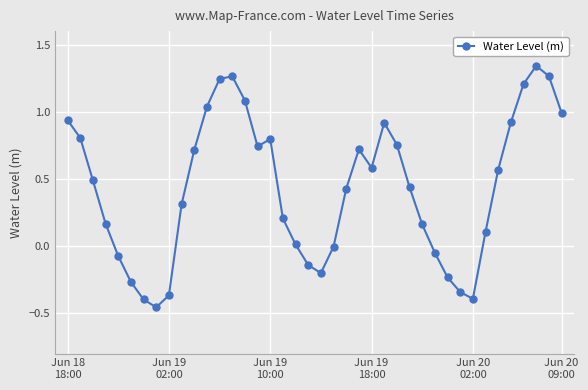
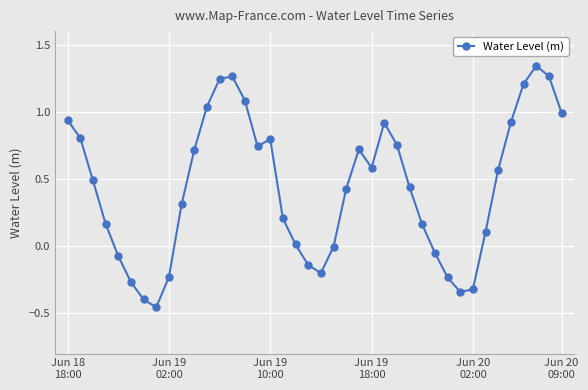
  {
    "Jun 18 18:00": 0.94,
-   "Jun 19 02:00": -0.37,
+   "Jun 19 02:00": -0.23,
    "Jun 19 10:00": 0.80,
    "Jun 19 18:00": 0.58,
-   "Jun 20 02:00": -0.39,
+   "Jun 20 02:00": -0.32,
    "Jun 20 09:00": 0.99
  }
